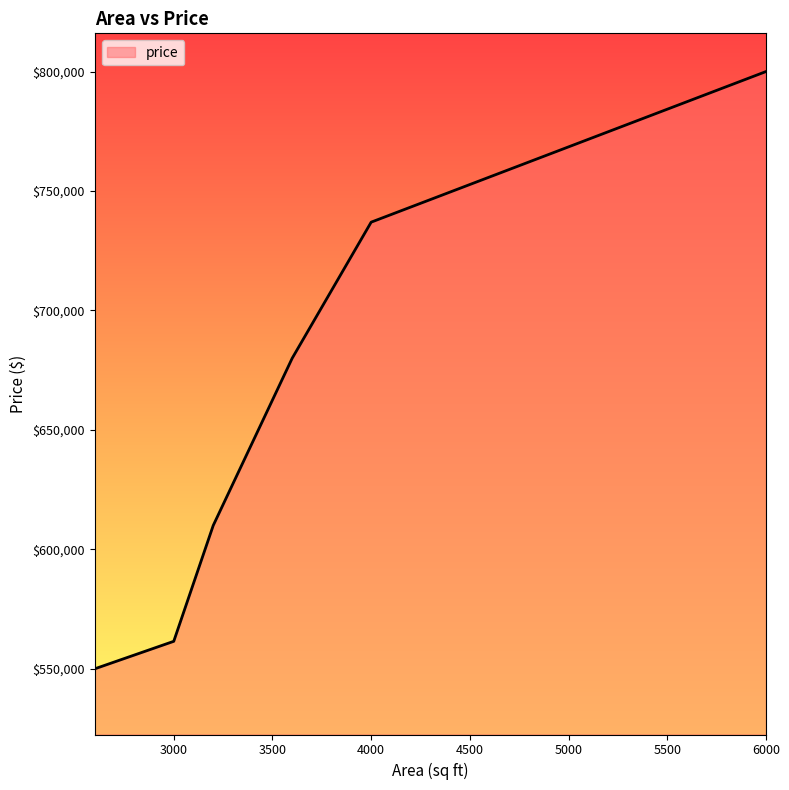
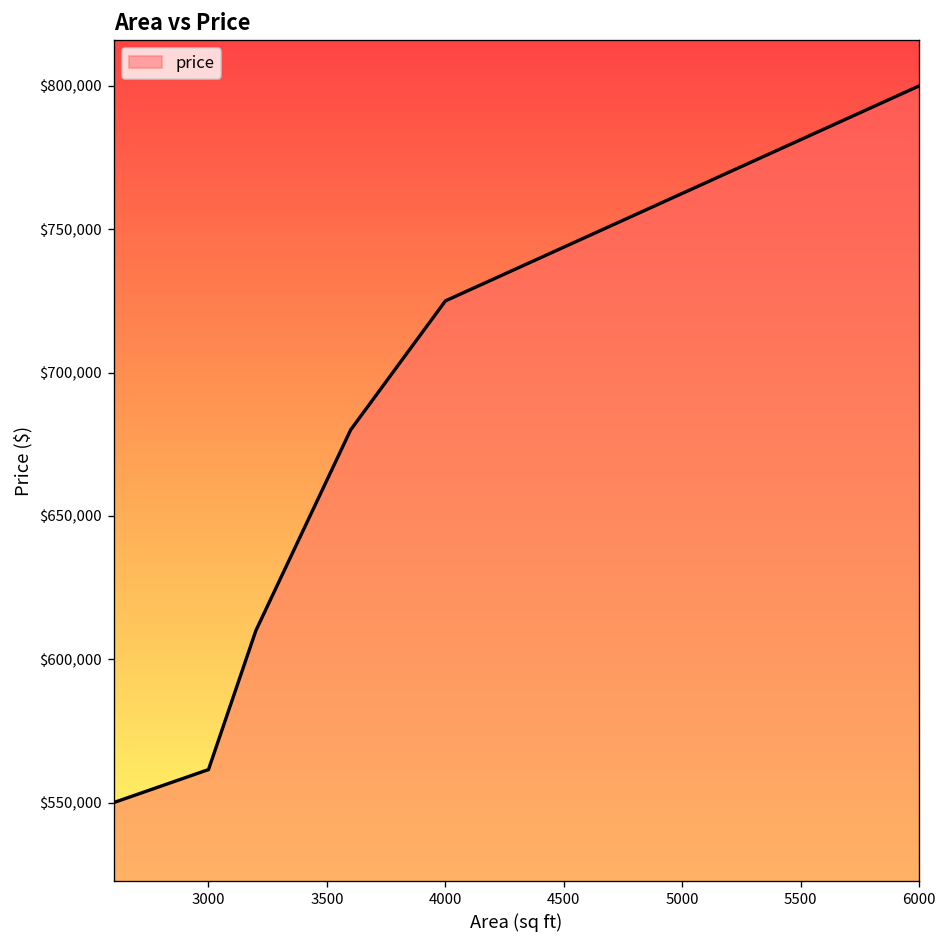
  {
    "3000": "$562,000",
-   "4000": "$737,000",
+   "4000": "$725,000",
    "6000": "$800,000"
  }
